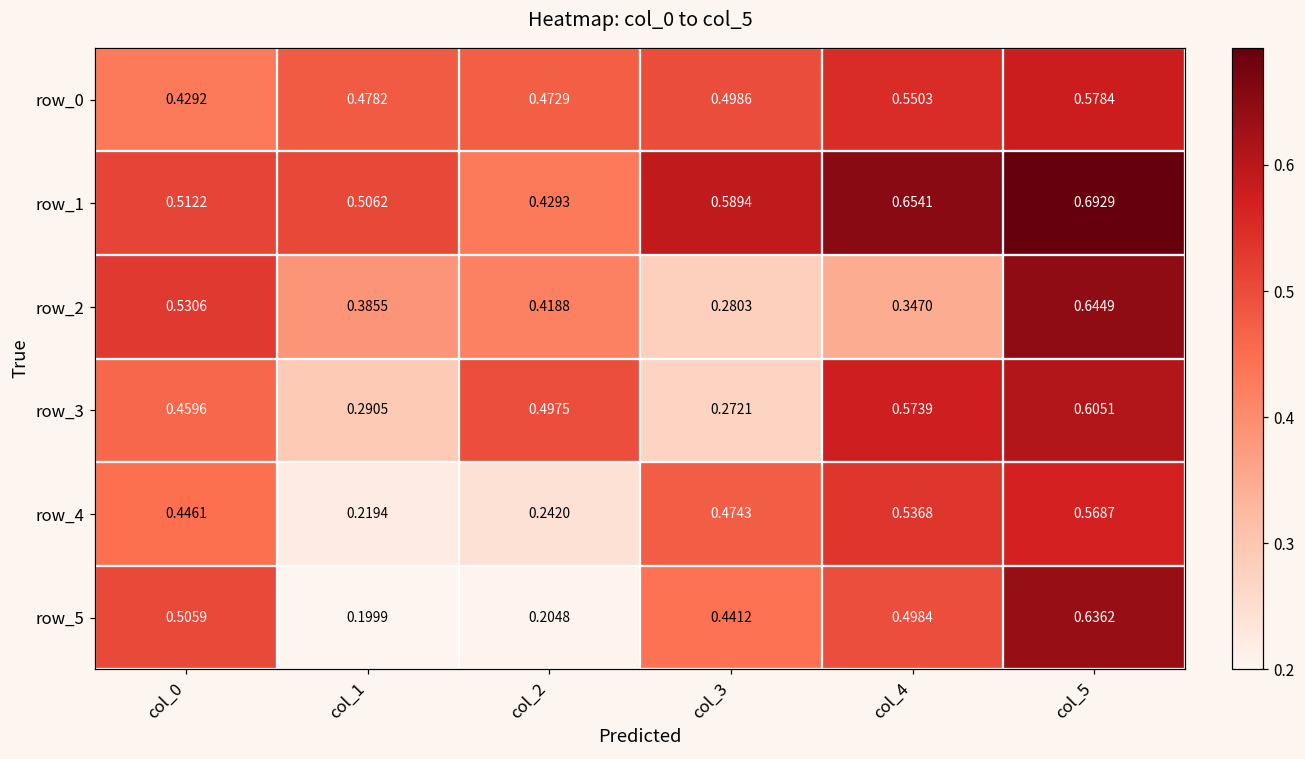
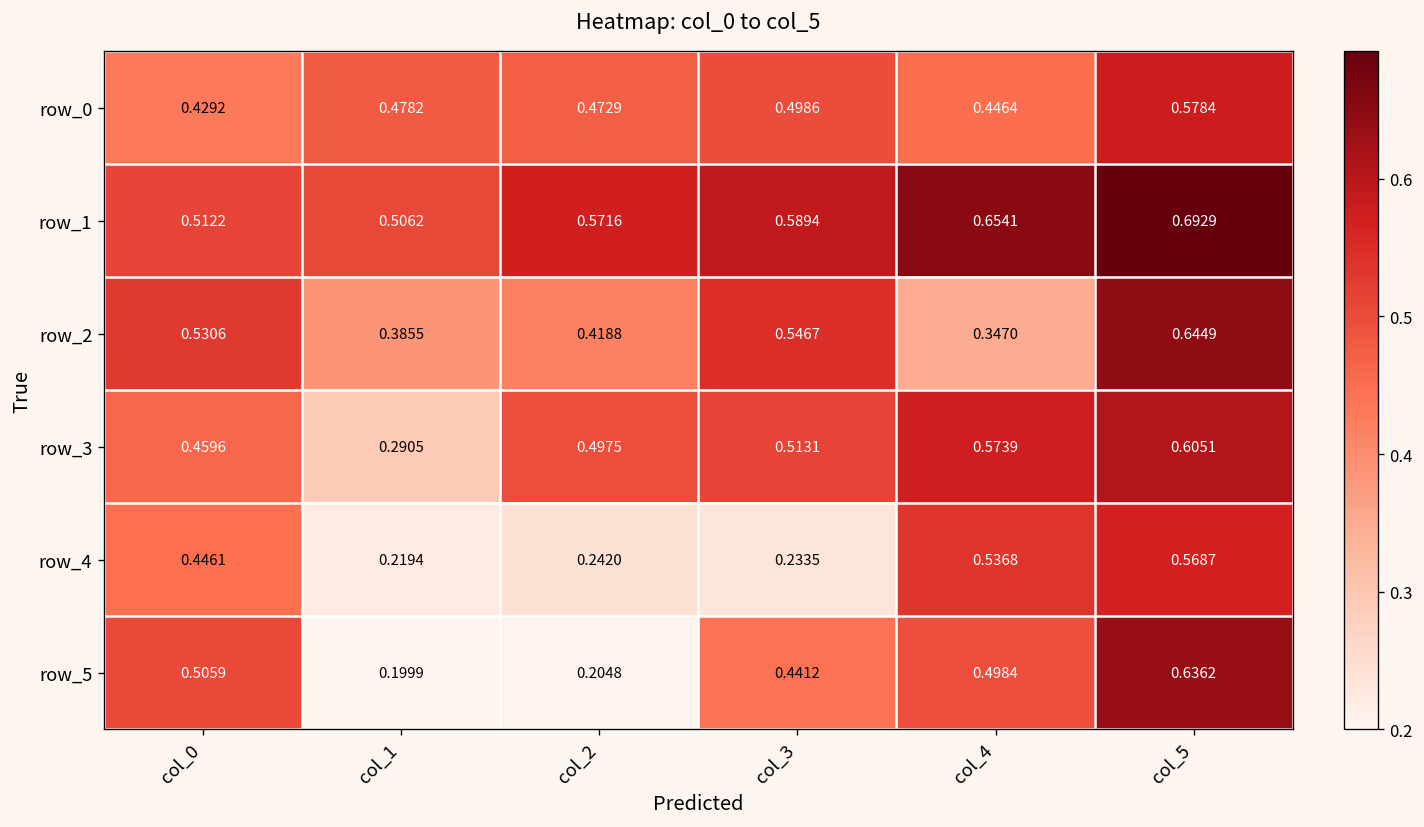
  {
    "row_0": {
      "col_0": 0.4292,
      "col_1": 0.4782,
      "col_2": 0.4729,
      "col_3": 0.4986,
-     "col_4": 0.5503,
+     "col_4": 0.4464,
      "col_5": 0.5784
    },
    "row_1": {
      "col_0": 0.5122,
      "col_1": 0.5062,
-     "col_2": 0.4293,
+     "col_2": 0.5716,
      "col_3": 0.5894,
      "col_4": 0.6541,
      "col_5": 0.6929
    },
    "row_2": {
      "col_0": 0.5306,
      "col_1": 0.3855,
      "col_2": 0.4188,
-     "col_3": 0.2803,
+     "col_3": 0.5467,
      "col_4": 0.3470,
      "col_5": 0.6449
    },
    "row_3": {
      "col_0": 0.4596,
      "col_1": 0.2905,
      "col_2": 0.4975,
-     "col_3": 0.2721,
+     "col_3": 0.5131,
      "col_4": 0.5739,
      "col_5": 0.6051
    },
    "row_4": {
      "col_0": 0.4461,
      "col_1": 0.2194,
      "col_2": 0.2420,
-     "col_3": 0.4743,
+     "col_3": 0.2335,
      "col_4": 0.5368,
      "col_5": 0.5687
    },
    "row_5": {
      "col_0": 0.5059,
      "col_1": 0.1999,
      "col_2": 0.2048,
      "col_3": 0.4412,
      "col_4": 0.4984,
      "col_5": 0.6362
    }
  }
